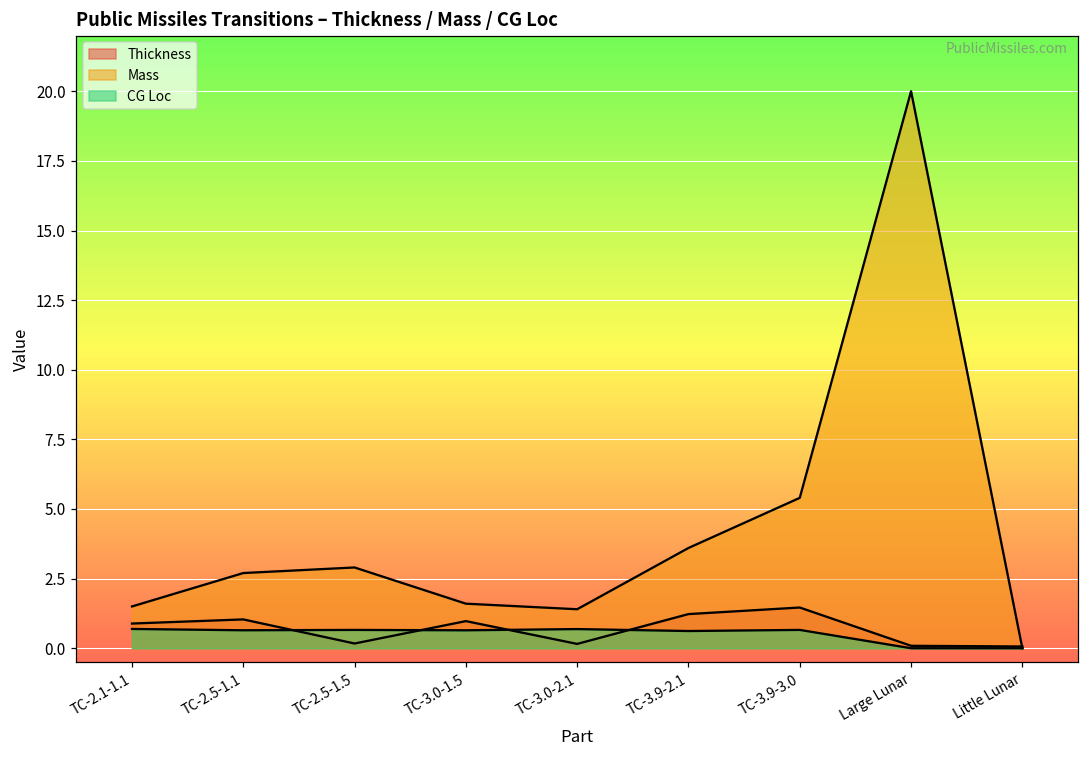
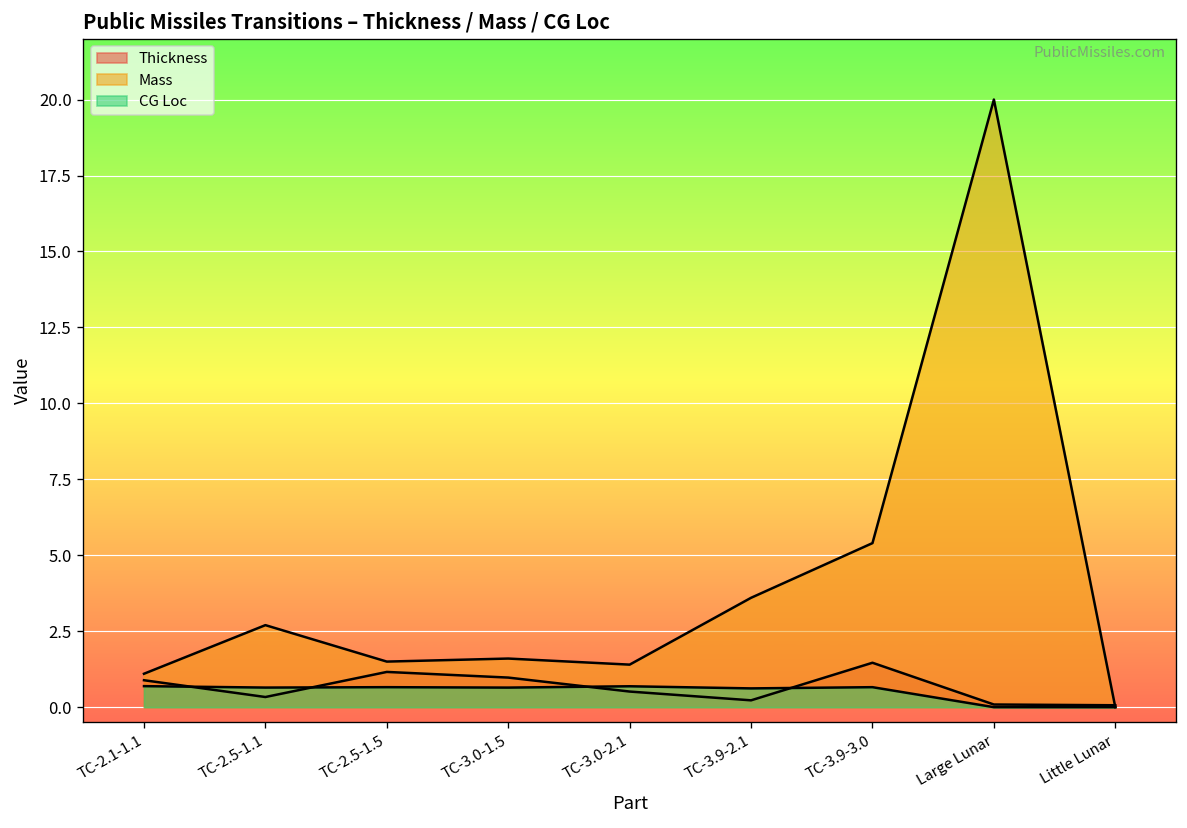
  {
    "Thickness": {
      "TC-2.1-1.1": 0.9,
-     "TC-2.5-1.1": 1.0,
-     "TC-2.5-1.5": 0.2,
+     "TC-2.5-1.1": 0.3,
+     "TC-2.5-1.5": 1.2,
      "TC-3.0-1.5": 1.0,
-     "TC-3.0-2.1": 0.2,
-     "TC-3.9-2.1": 1.2,
+     "TC-3.0-2.1": 0.5,
+     "TC-3.9-2.1": 0.2,
      "TC-3.9-3.0": 1.5
    },
    "Mass": {
-     "TC-2.1-1.1": 1.5,
+     "TC-2.1-1.1": 1.1,
      "TC-2.5-1.1": 2.7,
-     "TC-2.5-1.5": 2.9,
+     "TC-2.5-1.5": 1.5,
      "TC-3.0-1.5": 1.6,
      "TC-3.0-2.1": 1.4,
      "TC-3.9-2.1": 3.6,
      "TC-3.9-3.0": 5.4,
      "Large Lunar": 20.0
    },
    "CG Loc": {
      "TC-2.1-1.1": 0.7,
      "TC-2.5-1.1": 0.6,
      "TC-2.5-1.5": 0.7,
      "TC-3.0-1.5": 0.6,
      "TC-3.0-2.1": 0.7,
      "TC-3.9-2.1": 0.6,
      "TC-3.9-3.0": 0.7
    }
  }
